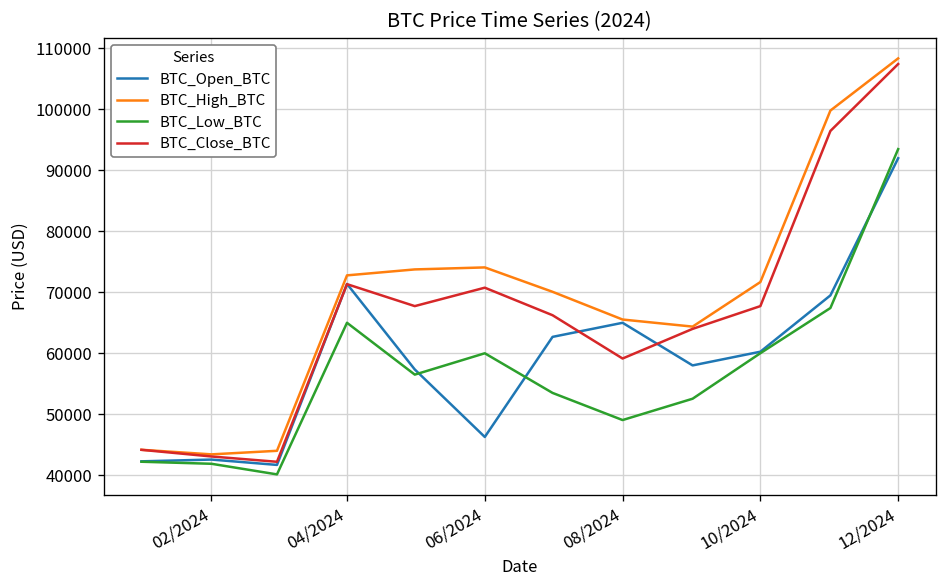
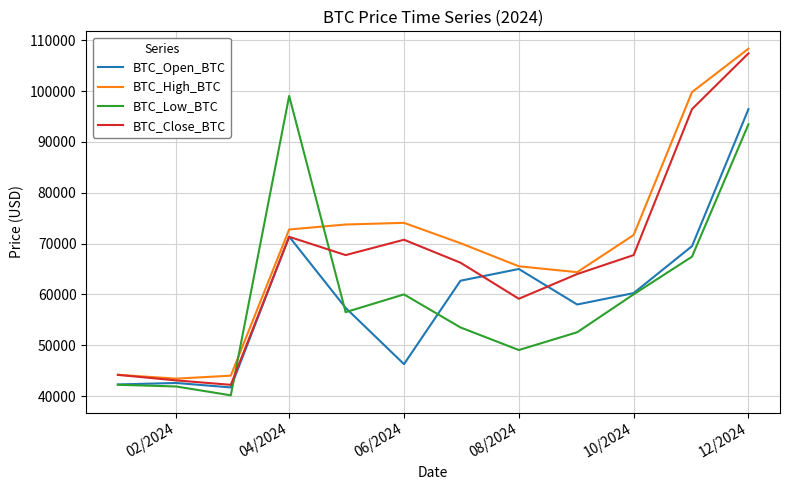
  {
    "BTC_Open_BTC": {
      "02/2024": 43000,
      "06/2024": 46000,
      "08/2024": 65000,
-     "12/2024": 92000
+     "12/2024": 96000
    },
    "BTC_High_BTC": {
      "04/2024": 73000,
      "06/2024": 74000,
      "08/2024": 66000,
      "10/2024": 72000,
      "12/2024": 108000
    },
    "BTC_Low_BTC": {
      "02/2024": 42000,
-     "04/2024": 65000,
+     "04/2024": 99000,
      "06/2024": 60000,
      "08/2024": 49000,
      "12/2024": 93000
    },
    "BTC_Close_BTC": {
      "06/2024": 71000,
      "08/2024": 59000,
      "10/2024": 68000,
      "12/2024": 107000
    }
  }
